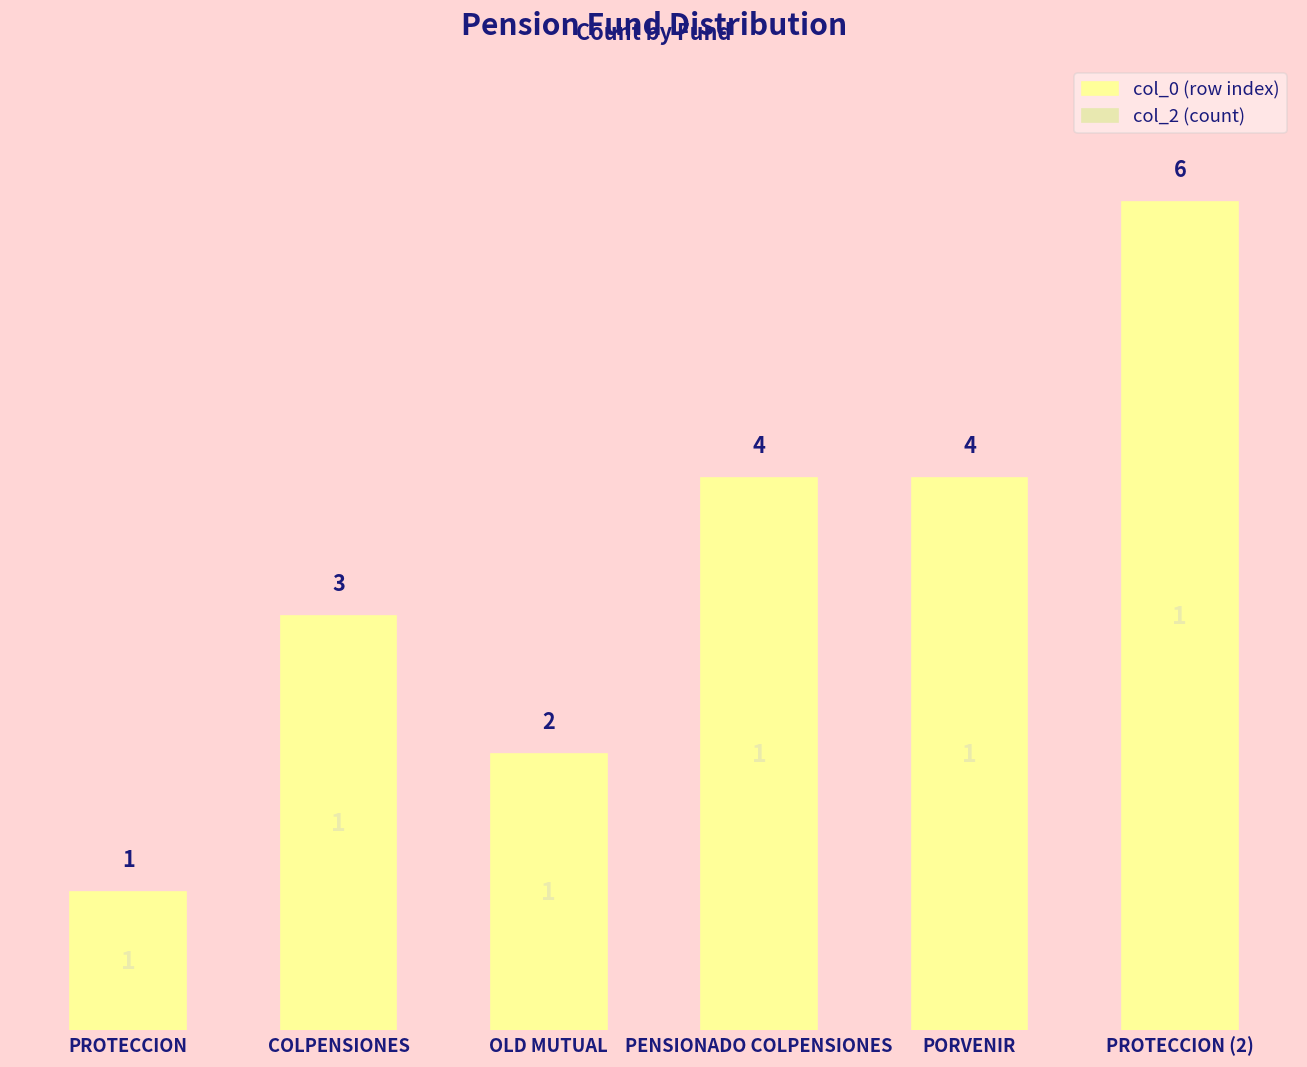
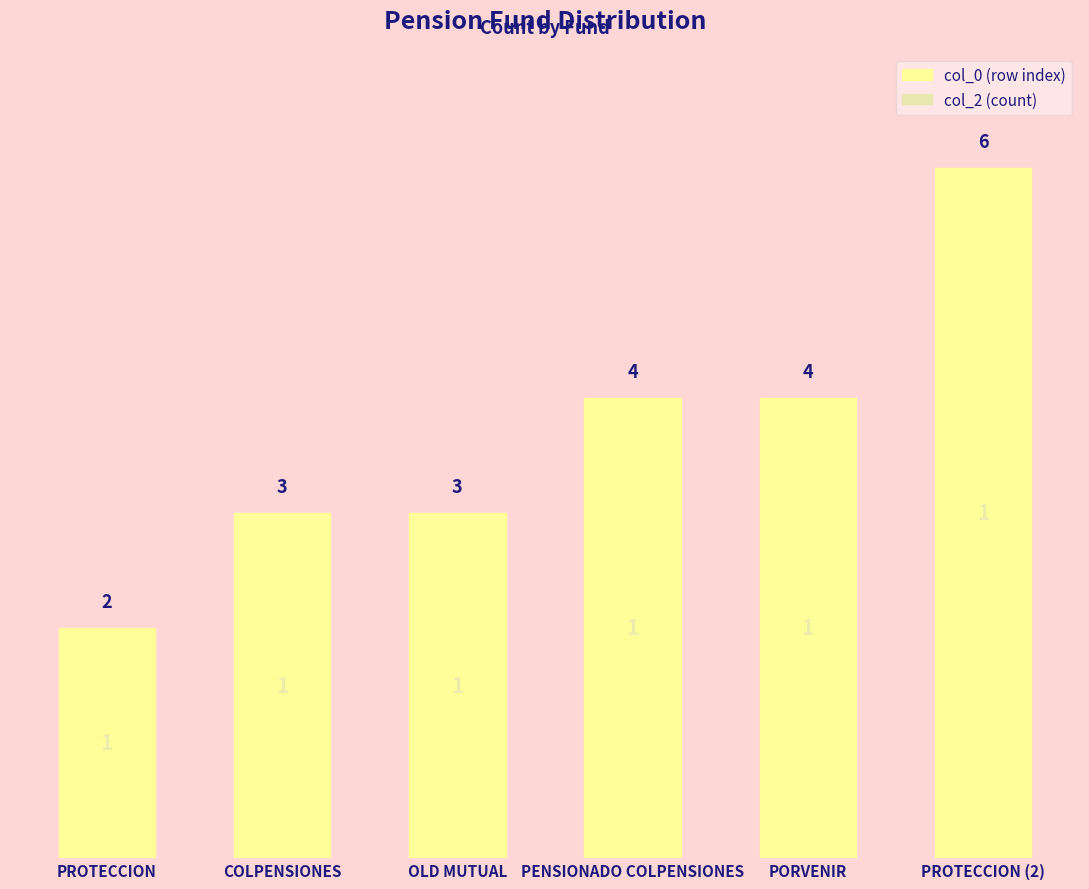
  {
-   "PROTECCION": 1,
+   "PROTECCION": 2,
    "COLPENSIONES": 3,
-   "OLD MUTUAL": 2,
+   "OLD MUTUAL": 3,
    "PENSIONADO COLPENSIONES": 4,
    "PORVENIR": 4,
    "PROTECCION (2)": 6
  }
